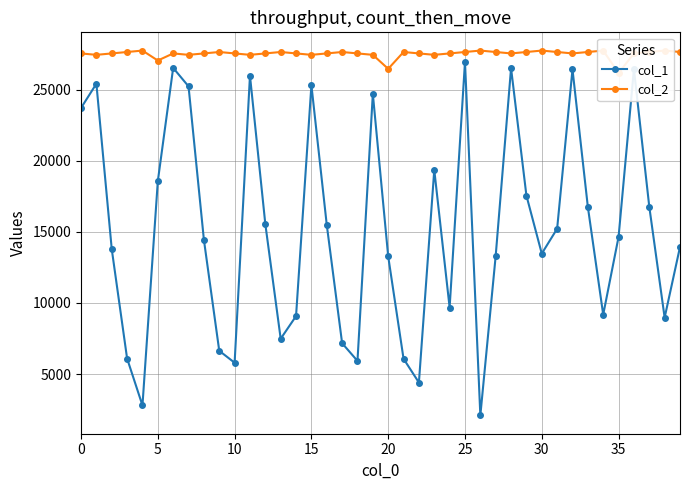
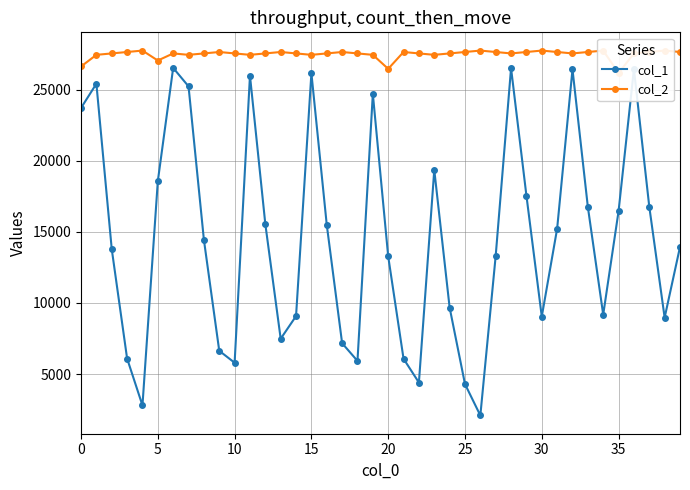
  {
    "col_1": {
      "0": 23700,
      "5": 18600,
      "10": 5800,
-     "15": 25300,
+     "15": 26100,
      "20": 13300,
-     "25": 26900,
-     "30": 13500,
-     "35": 14600
+     "25": 4300,
+     "30": 9000,
+     "35": 16500
    },
    "col_2": {
-     "0": 27500,
+     "0": 26600,
      "5": 27000,
      "10": 27500,
      "15": 27400,
      "20": 26500,
      "25": 27600,
      "30": 27700
    }
  }
